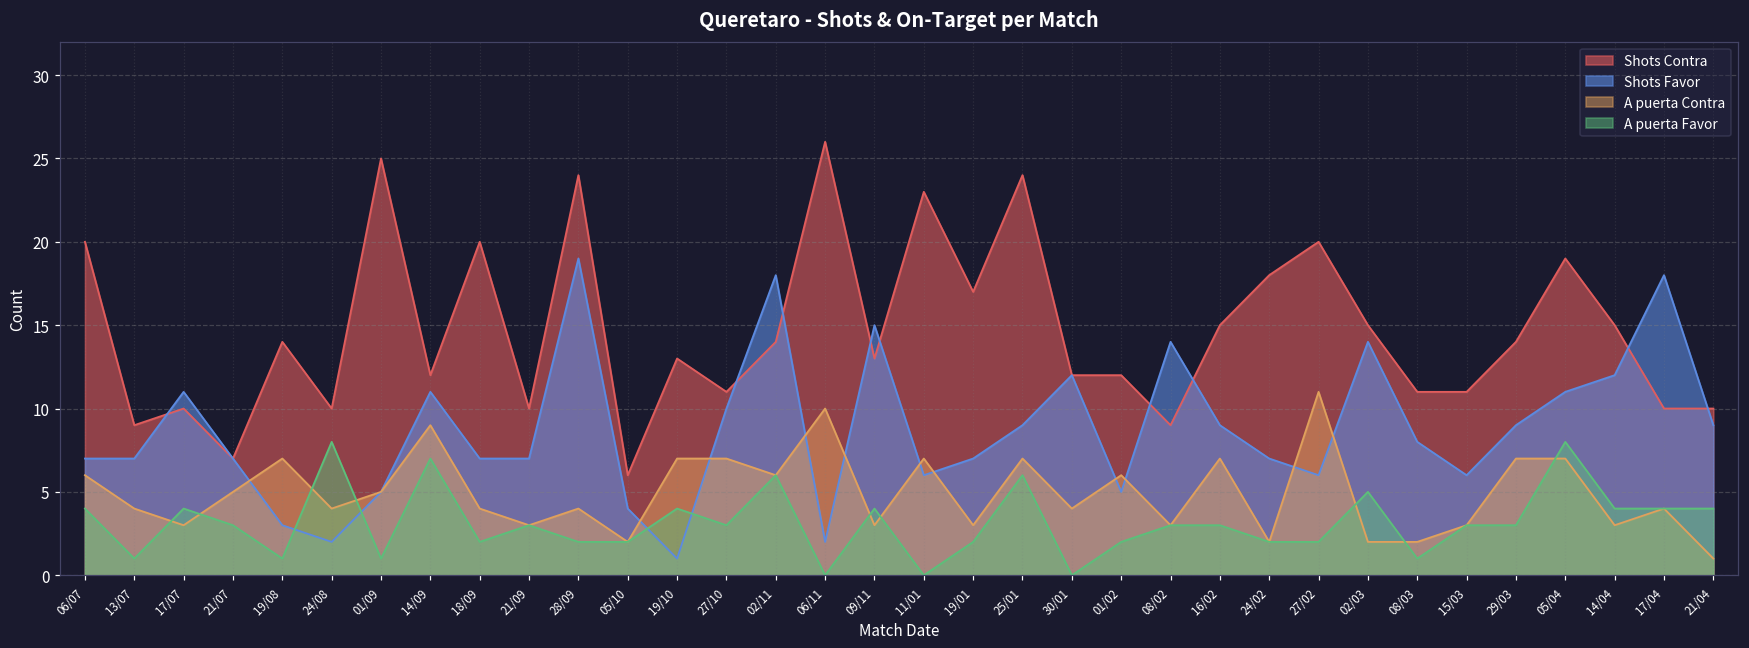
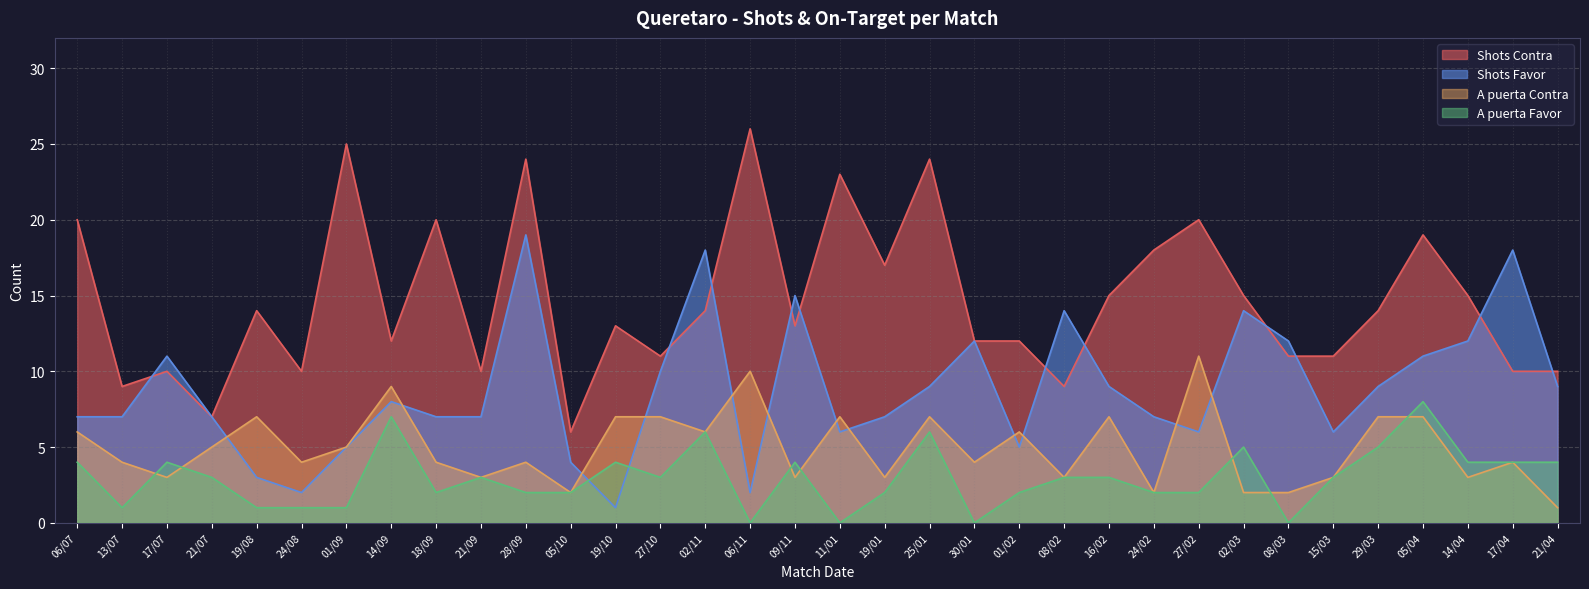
  {
    "Shots Favor": {
      "06/07": 7,
      "13/07": 7,
      "17/07": 11,
      "19/08": 3,
      "24/08": 2,
-     "14/09": 11,
+     "14/09": 8,
      "18/09": 7,
      "21/09": 7,
      "28/09": 19,
      "05/10": 4,
      "19/10": 1,
      "27/10": 10,
      "02/11": 18,
      "06/11": 2,
      "09/11": 15,
      "11/01": 6,
      "19/01": 7,
      "25/01": 9,
      "01/02": 5,
      "08/02": 14,
      "16/02": 9,
      "24/02": 7,
      "27/02": 6,
      "02/03": 14,
-     "08/03": 8,
+     "08/03": 12,
      "15/03": 6,
      "29/03": 9,
      "05/04": 11,
      "14/04": 12,
      "17/04": 18,
      "21/04": 9
    },
    "A puerta Favor": {
      "06/07": 4,
      "13/07": 1,
      "17/07": 4,
      "21/07": 3,
      "19/08": 1,
-     "24/08": 8,
+     "24/08": 1,
      "01/09": 1,
      "14/09": 7,
      "18/09": 2,
      "28/09": 2,
      "19/10": 4,
      "27/10": 3,
      "06/11": 0,
      "09/11": 4,
      "11/01": 0,
      "19/01": 2,
      "25/01": 6,
      "30/01": 0,
      "01/02": 2,
      "16/02": 3,
      "27/02": 2,
      "02/03": 5,
-     "08/03": 1,
-     "29/03": 3,
+     "08/03": 0,
+     "29/03": 5,
      "05/04": 8,
      "14/04": 4,
      "21/04": 4
    }
  }
